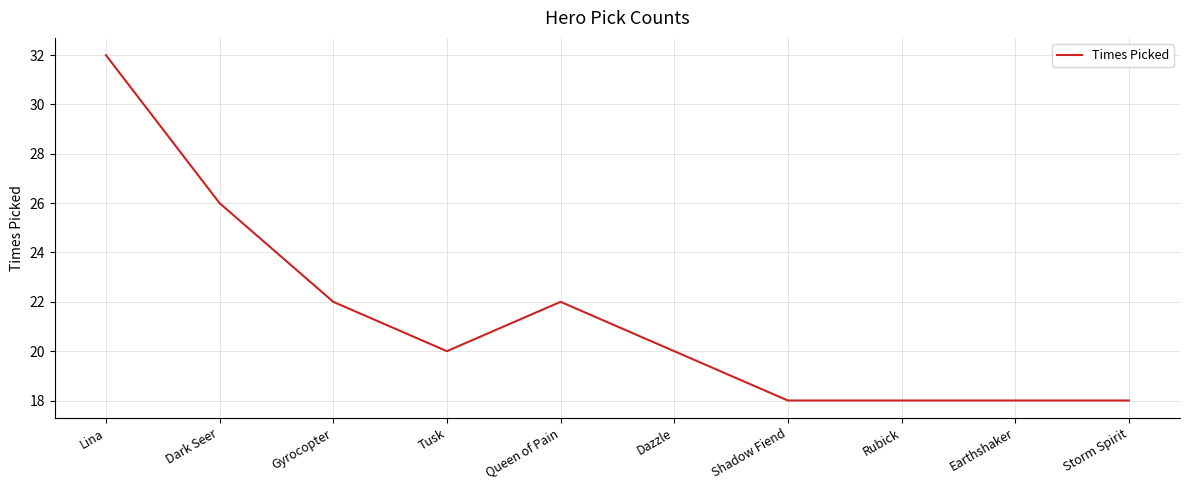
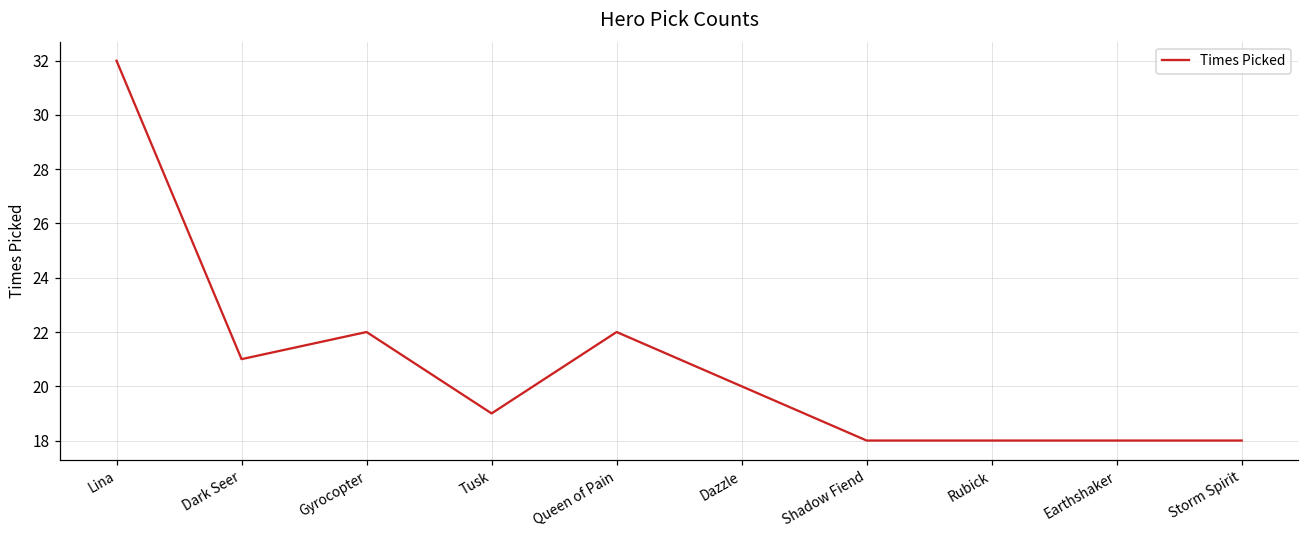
  {
    "Lina": 32,
-   "Dark Seer": 26,
+   "Dark Seer": 21,
    "Gyrocopter": 22,
-   "Tusk": 20,
+   "Tusk": 19,
    "Queen of Pain": 22,
    "Dazzle": 20,
    "Shadow Fiend": 18,
    "Rubick": 18,
    "Earthshaker": 18,
    "Storm Spirit": 18
  }
